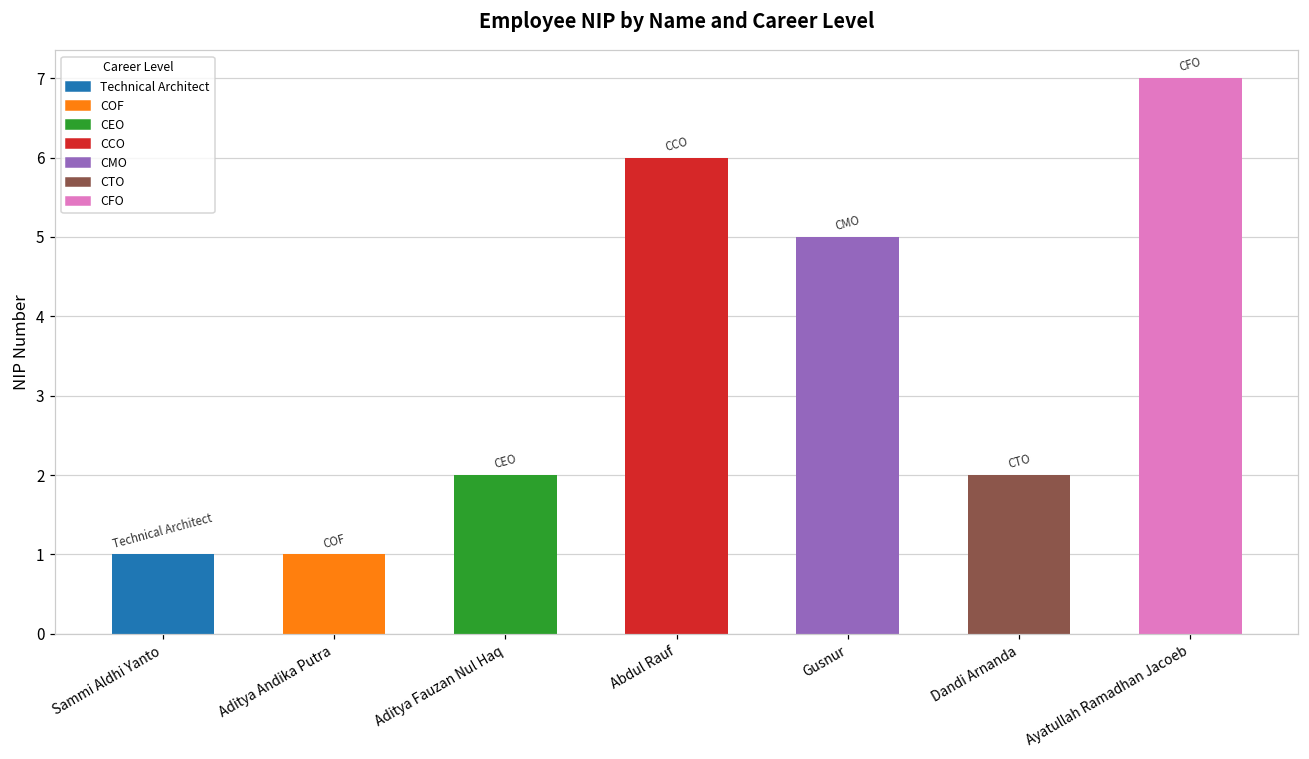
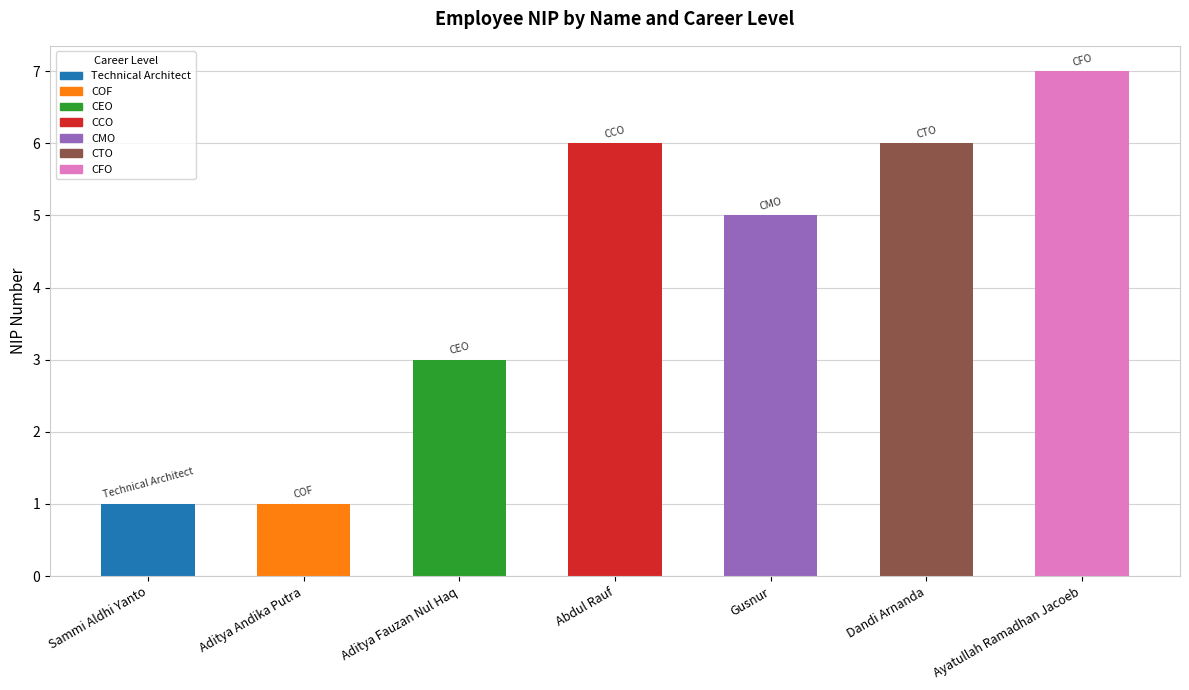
  {
    "Sammi Aldhi Yanto": 1,
    "Aditya Andika Putra": 1,
-   "Aditya Fauzan Nul Haq": 2,
+   "Aditya Fauzan Nul Haq": 3,
    "Abdul Rauf": 6,
    "Gusnur": 5,
-   "Dandi Arnanda": 2,
+   "Dandi Arnanda": 6,
    "Ayatullah Ramadhan Jacoeb": 7
  }
